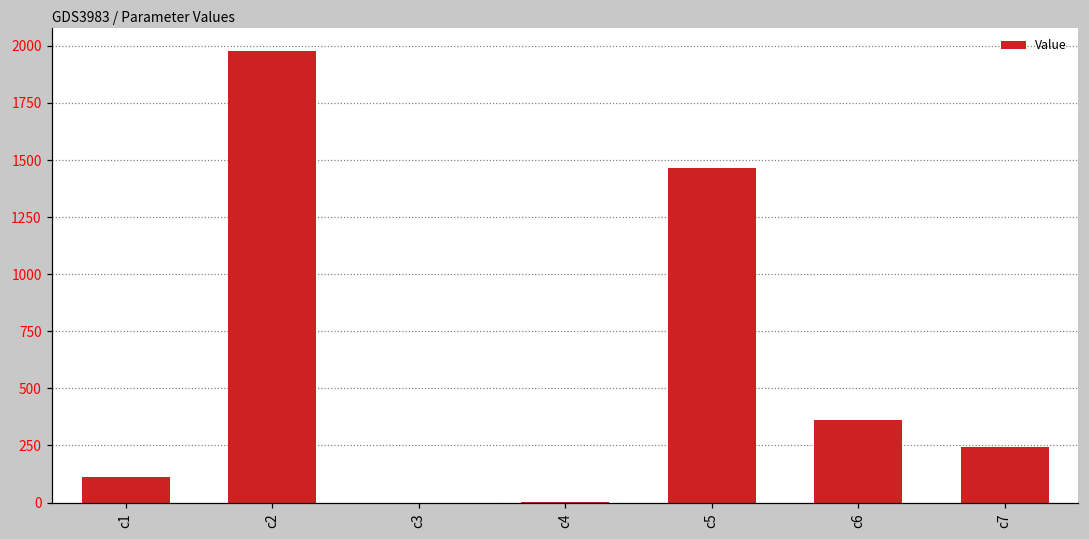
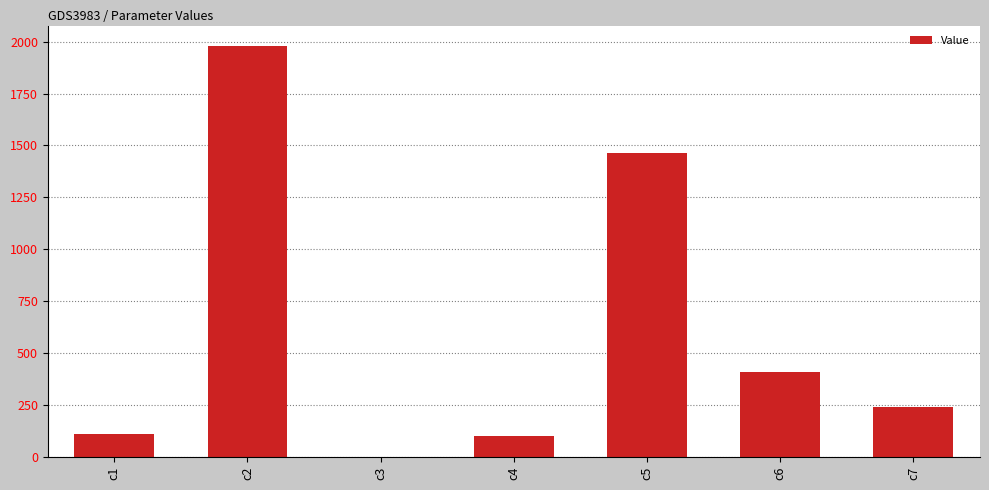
  {
    "c1": 110,
    "c2": 1980,
-   "c4": 0,
+   "c4": 100,
    "c5": 1460,
-   "c6": 360,
+   "c6": 410,
    "c7": 240
  }
